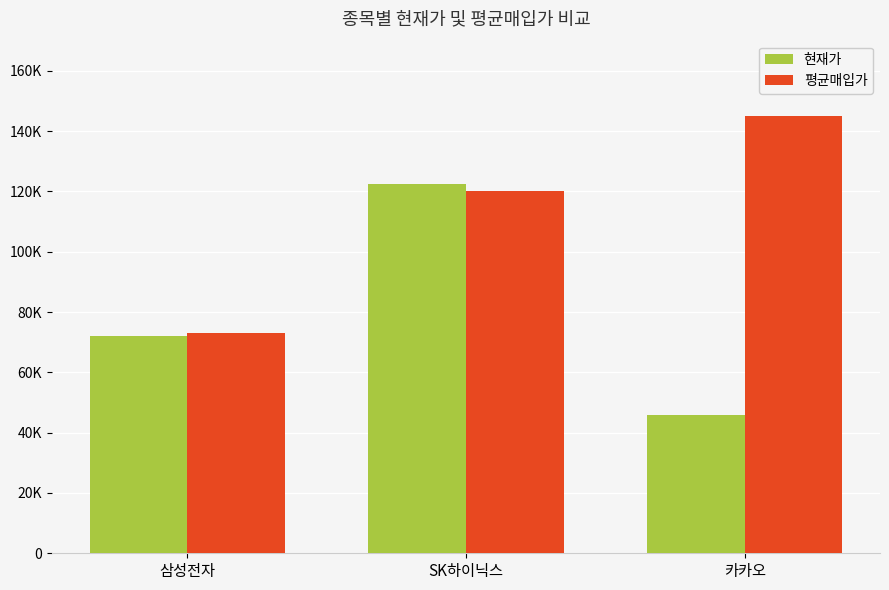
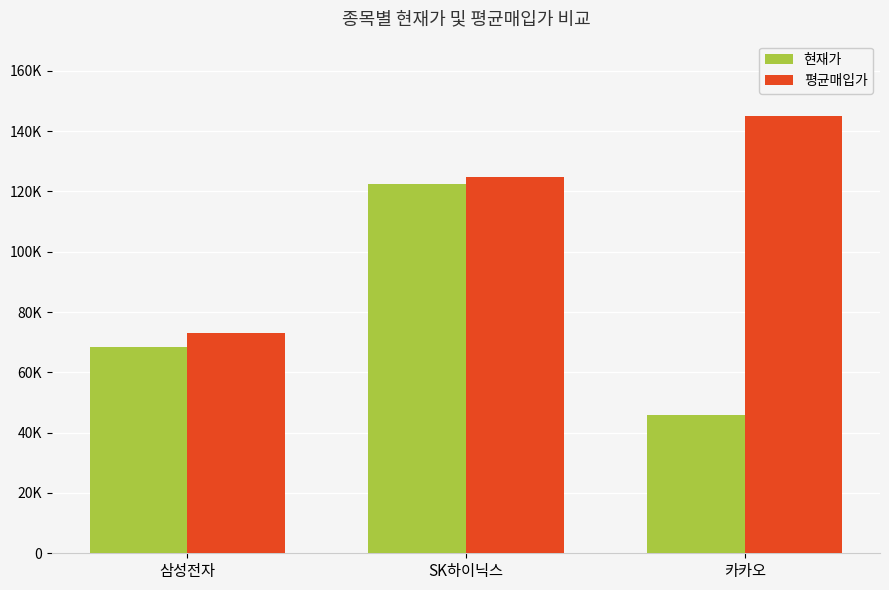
  {
    "현재가": {
-     "삼성전자": 72000,
+     "삼성전자": 68000,
      "SK하이닉스": 122000,
      "카카오": 46000
    },
    "평균매입가": {
      "삼성전자": 73000,
-     "SK하이닉스": 120000,
+     "SK하이닉스": 125000,
      "카카오": 145000
    }
  }
